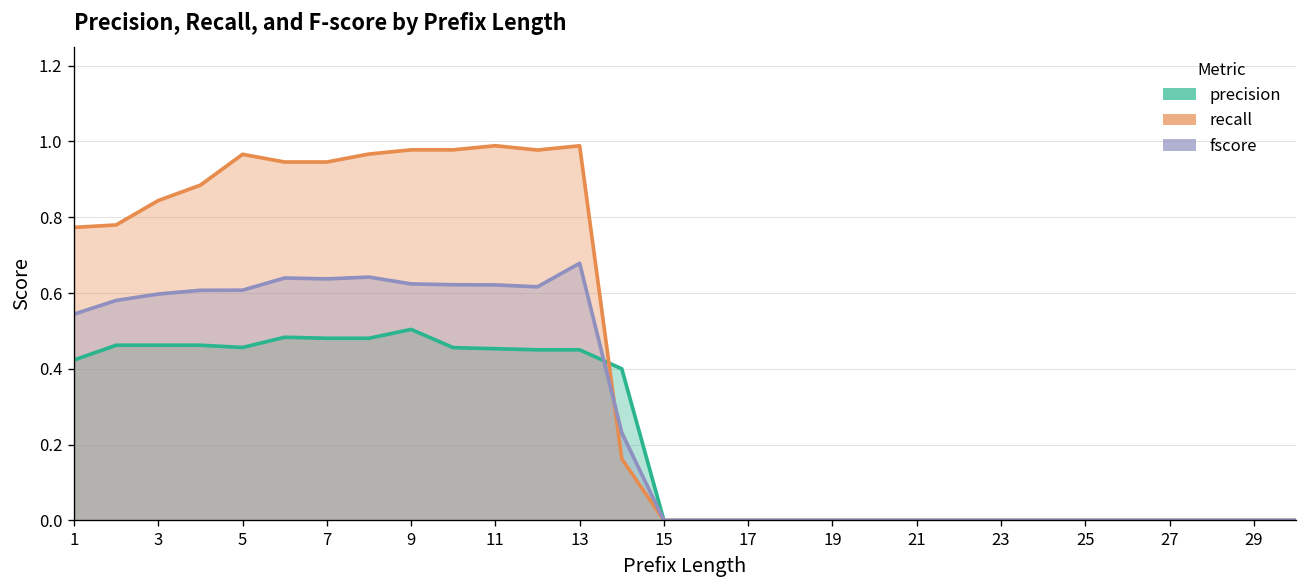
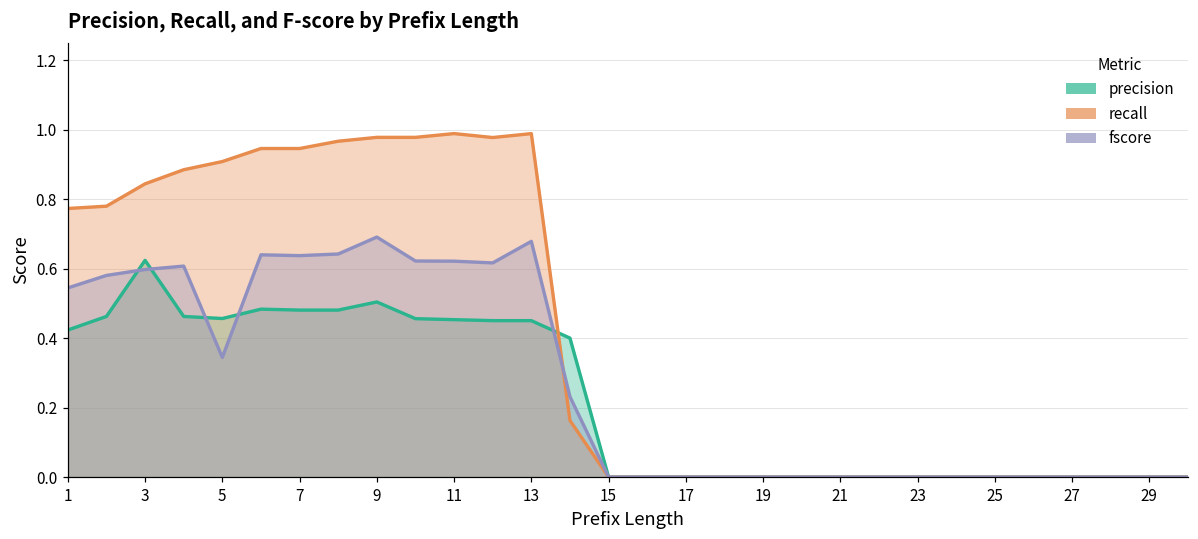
  {
    "precision": {
      "1": 0.42,
-     "3": 0.46,
+     "3": 0.62,
      "5": 0.46,
      "7": 0.48,
      "9": 0.50,
      "11": 0.45,
      "13": 0.45
    },
    "recall": {
      "1": 0.77,
      "3": 0.84,
-     "5": 0.97,
+     "5": 0.91,
      "7": 0.95,
      "9": 0.98,
      "11": 0.99,
      "13": 0.99
    },
    "fscore": {
      "1": 0.54,
      "3": 0.60,
-     "5": 0.61,
+     "5": 0.34,
      "7": 0.64,
-     "9": 0.62,
+     "9": 0.69,
      "11": 0.62,
      "13": 0.68
    }
  }
